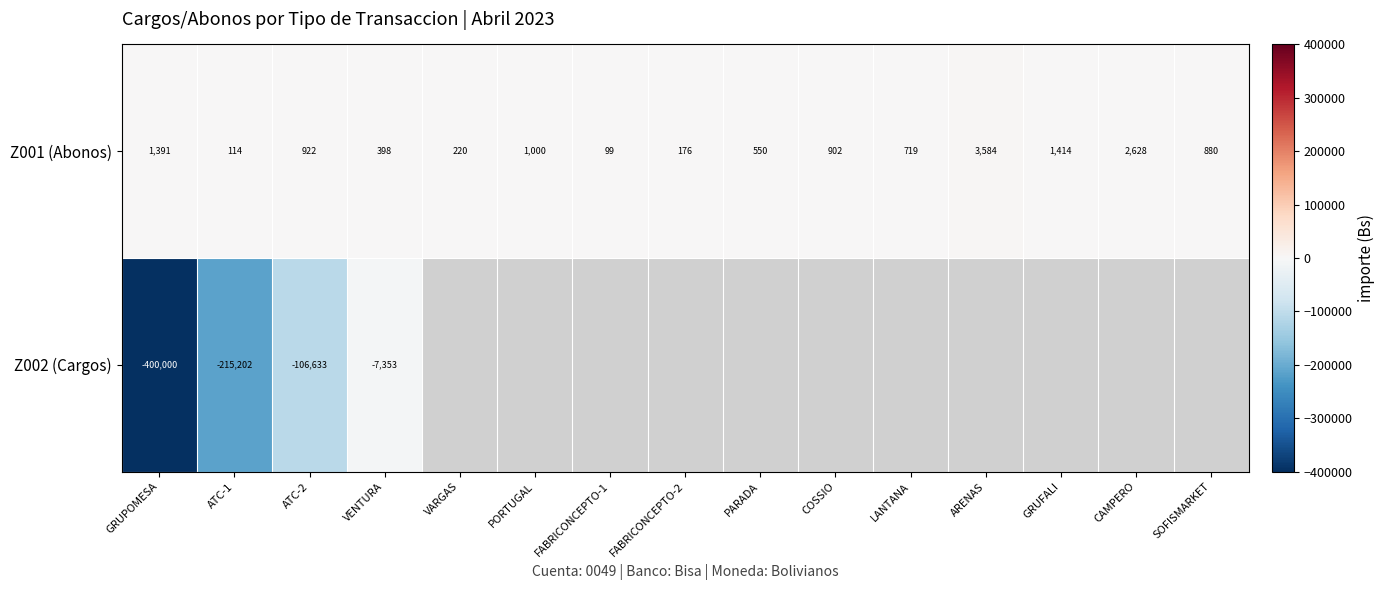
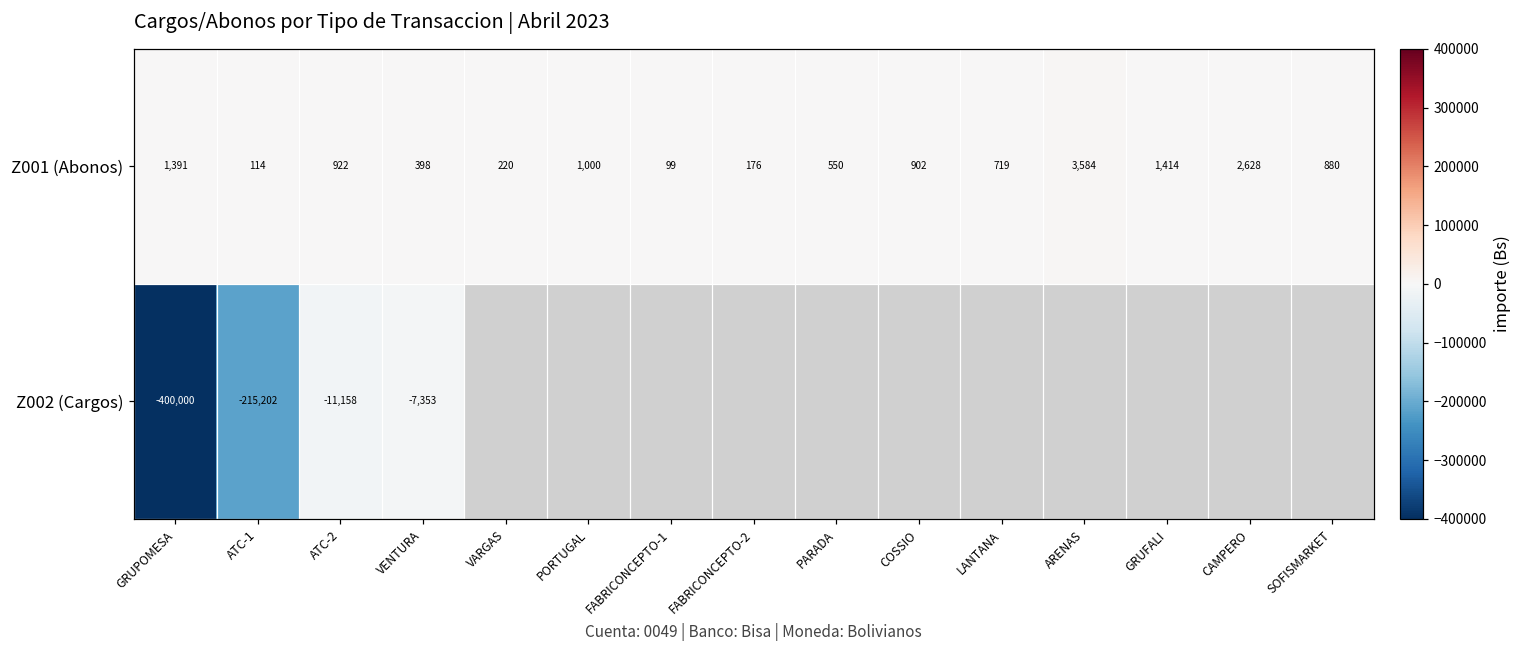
  {
    "Z001 (Abonos)": {
      "GRUPOMESA": "1,391",
      "ATC-1": "114",
      "ATC-2": "922",
      "VENTURA": "398",
      "VARGAS": "220",
      "PORTUGAL": "1,000",
      "FABRICONCEPTO-1": "99",
      "FABRICONCEPTO-2": "176",
      "PARADA": "550",
      "COSSIO": "902",
      "LANTANA": "719",
      "ARENAS": "3,584",
      "GRUFALI": "1,414",
      "CAMPERO": "2,628",
      "SOFISMARKET": "880"
    },
    "Z002 (Cargos)": {
      "GRUPOMESA": "-400,000",
      "ATC-1": "-215,202",
-     "ATC-2": "-106,633",
+     "ATC-2": "-11,158",
      "VENTURA": "-7,353"
    }
  }
